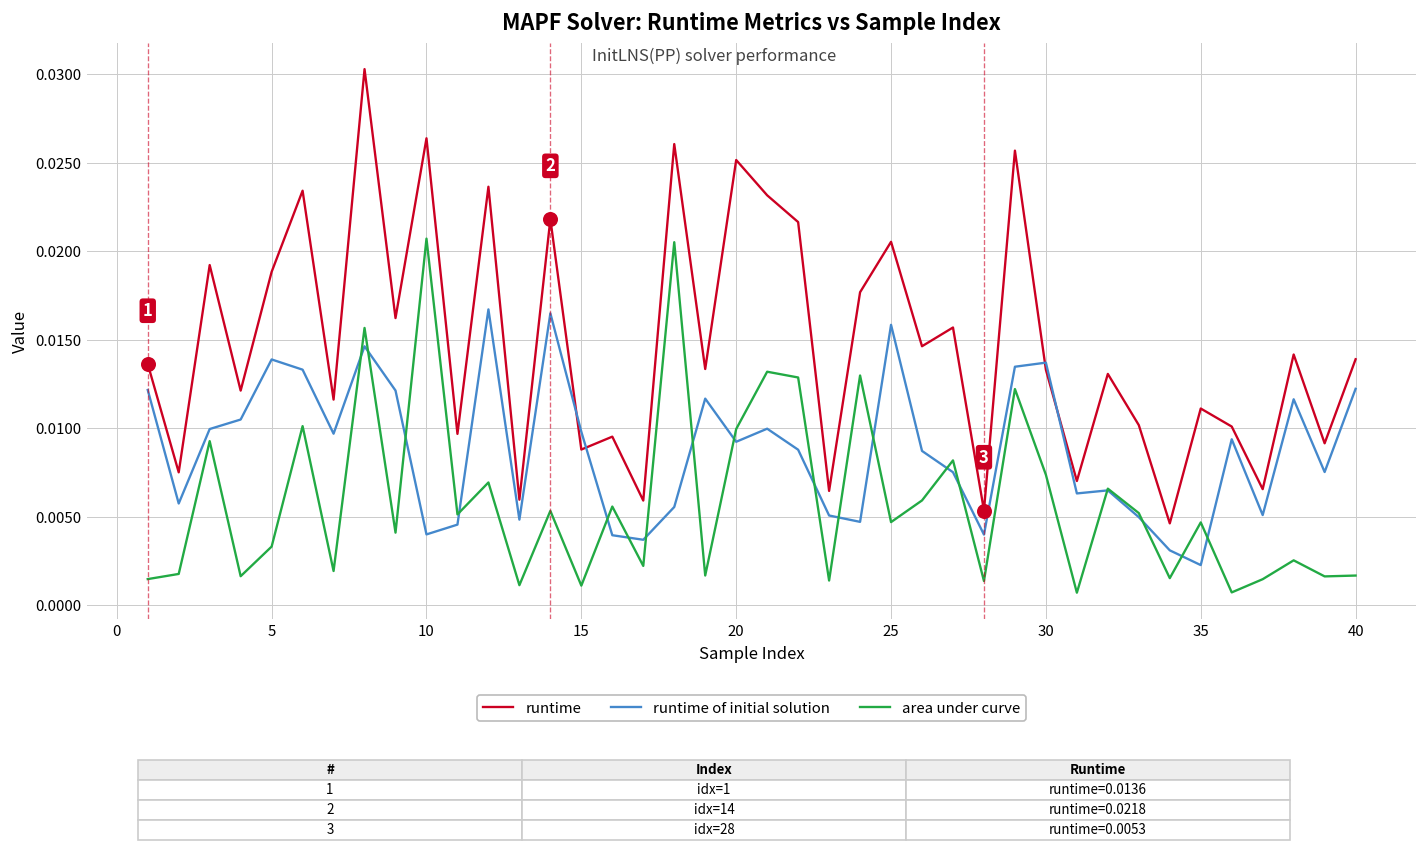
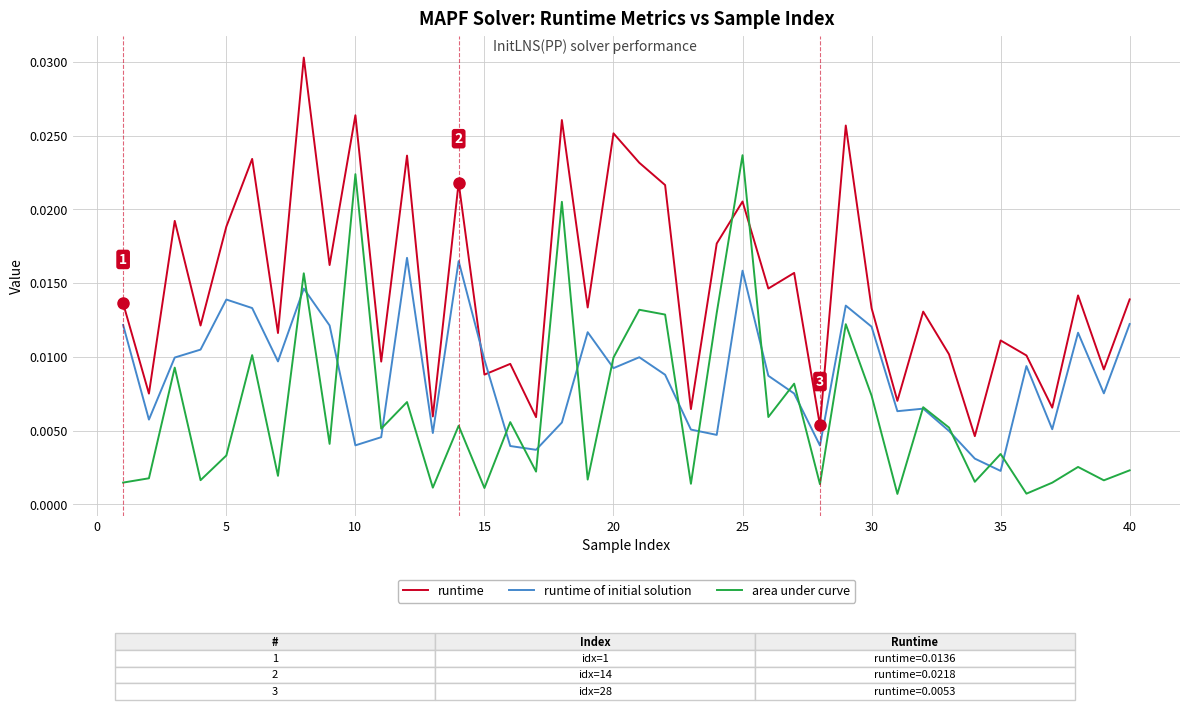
  {
    "runtime of initial solution": {
      "5": 0.0139,
      "10": 0.0040,
      "15": 0.0098,
      "20": 0.0092,
      "25": 0.0158,
-     "30": 0.0137,
+     "30": 0.0120,
      "35": 0.0023,
      "40": 0.0122
    },
    "area under curve": {
      "5": 0.0033,
-     "10": 0.0207,
+     "10": 0.0224,
      "15": 0.0011,
      "20": 0.0099,
-     "25": 0.0047,
+     "25": 0.0237,
      "30": 0.0074,
-     "35": 0.0047,
-     "40": 0.0017
+     "35": 0.0034,
+     "40": 0.0023
    }
  }
